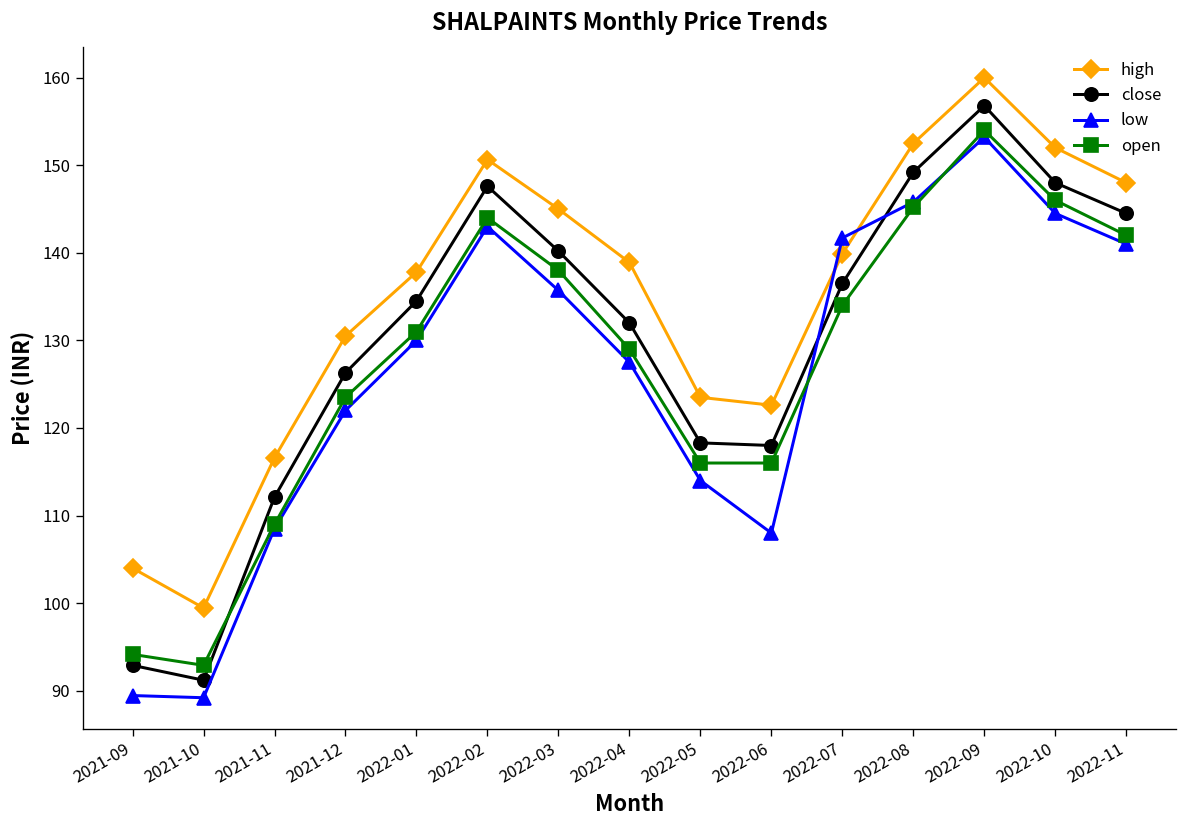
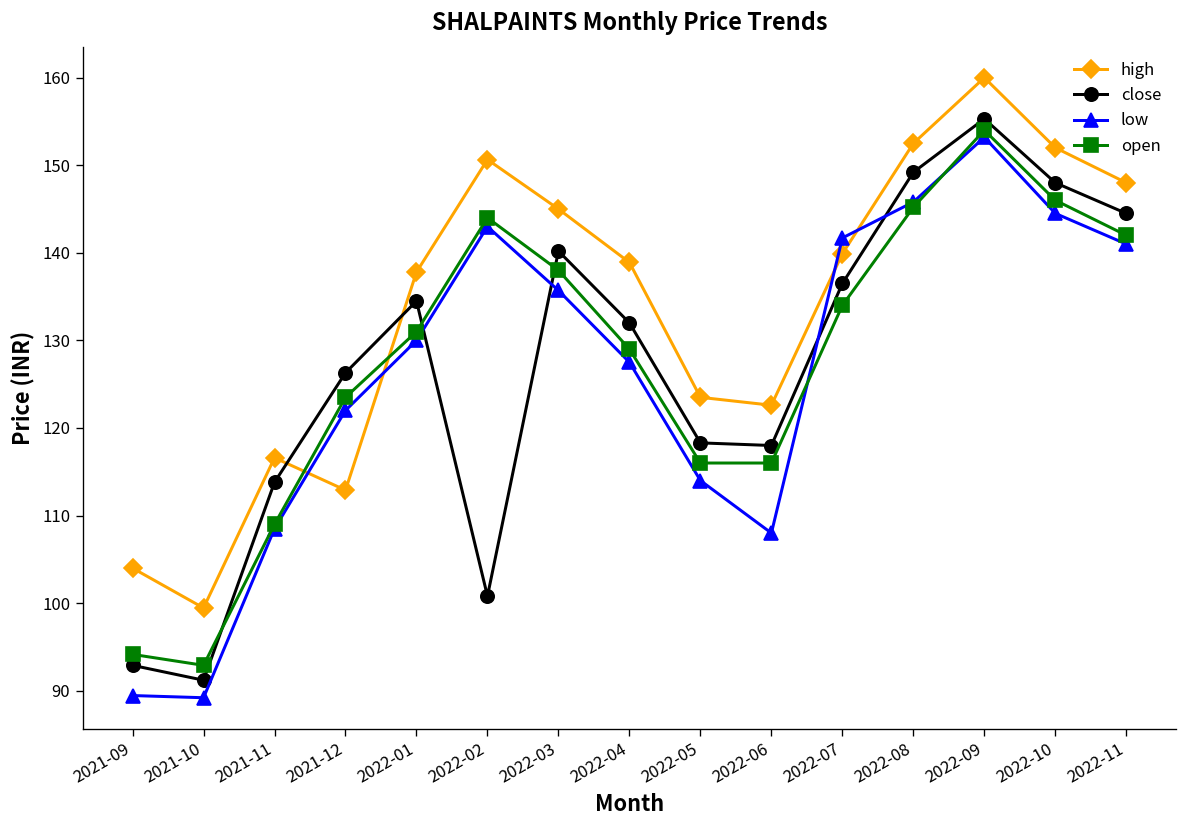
  {
    "high": {
      "2021-09": 104,
      "2021-10": 99,
      "2021-11": 117,
-     "2021-12": 131,
+     "2021-12": 113,
      "2022-01": 138,
      "2022-02": 151,
      "2022-03": 145,
      "2022-04": 139,
      "2022-05": 124,
      "2022-06": 123,
      "2022-07": 140,
      "2022-08": 153,
      "2022-09": 160,
      "2022-10": 152,
      "2022-11": 148
    },
    "close": {
      "2021-09": 93,
      "2021-10": 91,
-     "2021-11": 112,
+     "2021-11": 114,
      "2021-12": 126,
      "2022-01": 135,
-     "2022-02": 148,
+     "2022-02": 101,
      "2022-03": 140,
      "2022-04": 132,
      "2022-05": 118,
      "2022-06": 118,
      "2022-07": 137,
      "2022-08": 149,
-     "2022-09": 157,
+     "2022-09": 155,
      "2022-10": 148,
      "2022-11": 145
    },
    "low": {
      "2021-09": 89,
      "2021-10": 89,
      "2021-11": 109,
      "2021-12": 122,
      "2022-01": 130,
      "2022-02": 143,
      "2022-03": 136,
      "2022-04": 128,
      "2022-05": 114,
      "2022-06": 108,
      "2022-07": 142,
      "2022-08": 146,
      "2022-09": 153,
      "2022-10": 145,
      "2022-11": 141
    },
    "open": {
      "2021-09": 94,
      "2021-10": 93,
      "2021-11": 109,
      "2021-12": 124,
      "2022-01": 131,
      "2022-02": 144,
      "2022-03": 138,
      "2022-04": 129,
      "2022-05": 116,
      "2022-06": 116,
      "2022-07": 134,
      "2022-08": 145,
      "2022-09": 154,
      "2022-10": 146,
      "2022-11": 142
    }
  }
